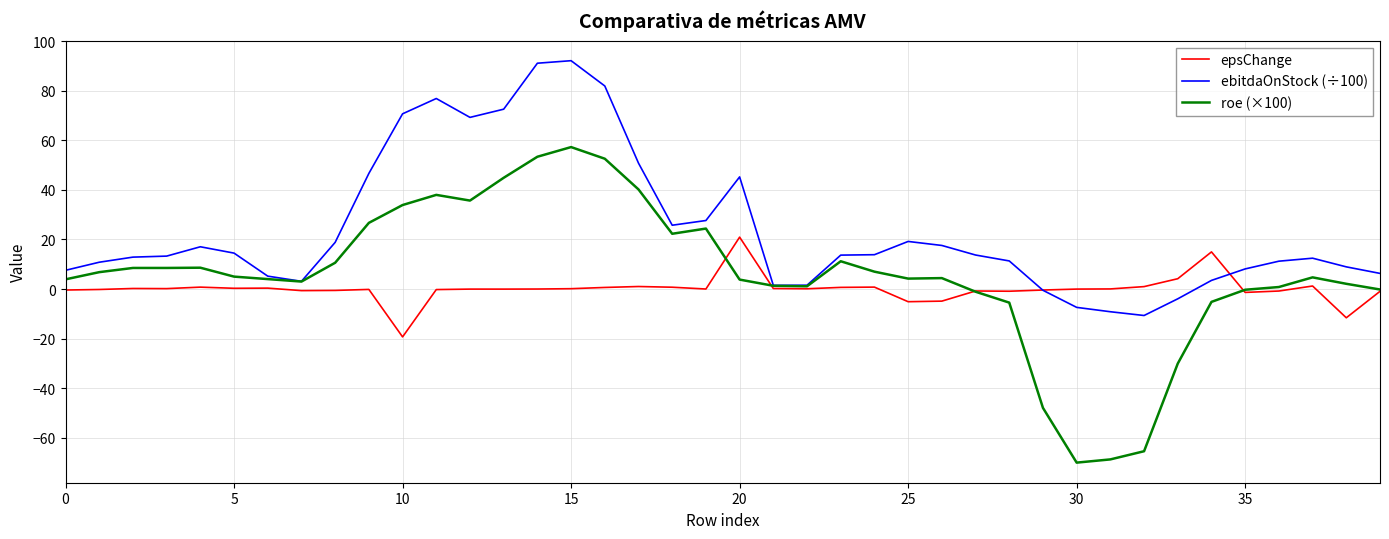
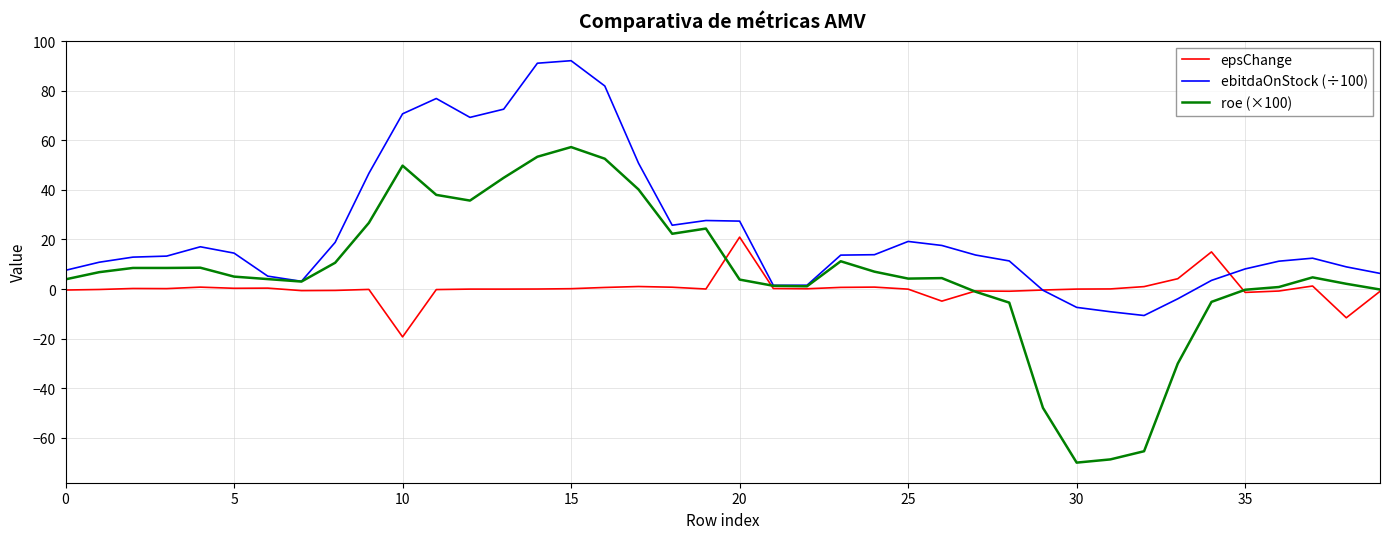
  {
    "epsChange": {
      "0": 0,
      "5": 0,
      "10": -19,
      "15": 0,
      "20": 21,
-     "25": -5,
+     "25": 0,
      "30": 0,
      "35": -1
    },
    "ebitdaOnStock (÷100)": {
      "0": 8,
      "5": 14,
      "10": 71,
      "15": 92,
-     "20": 45,
+     "20": 27,
      "25": 19,
      "30": -7,
      "35": 8
    },
    "roe (×100)": {
      "0": 4,
      "5": 5,
-     "10": 34,
+     "10": 50,
      "15": 57,
      "20": 4,
      "25": 4,
      "30": -70,
      "35": 0
    }
  }
